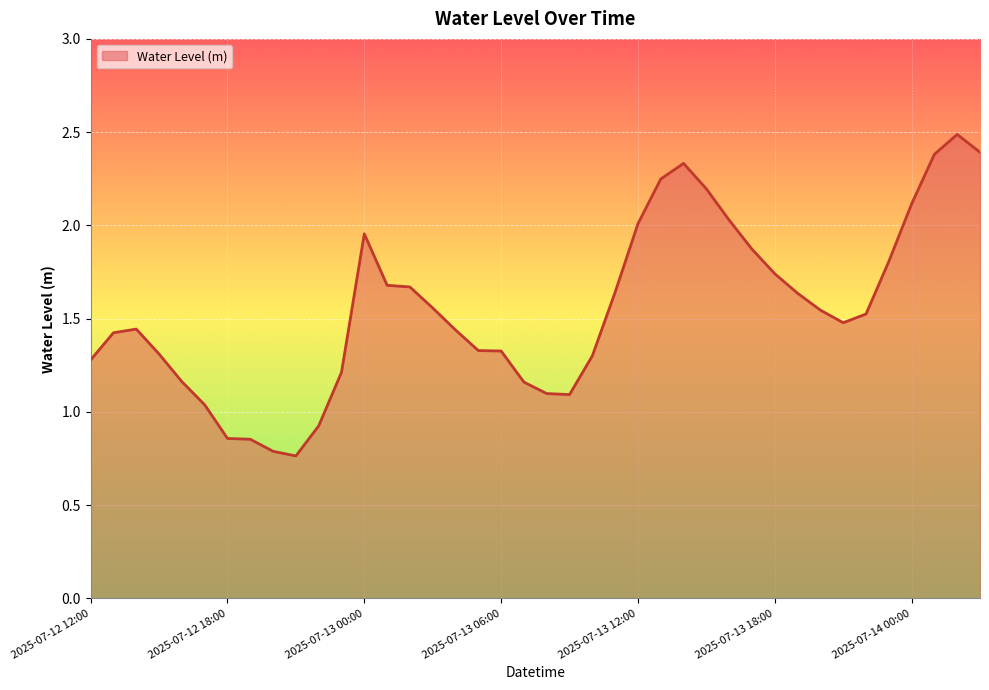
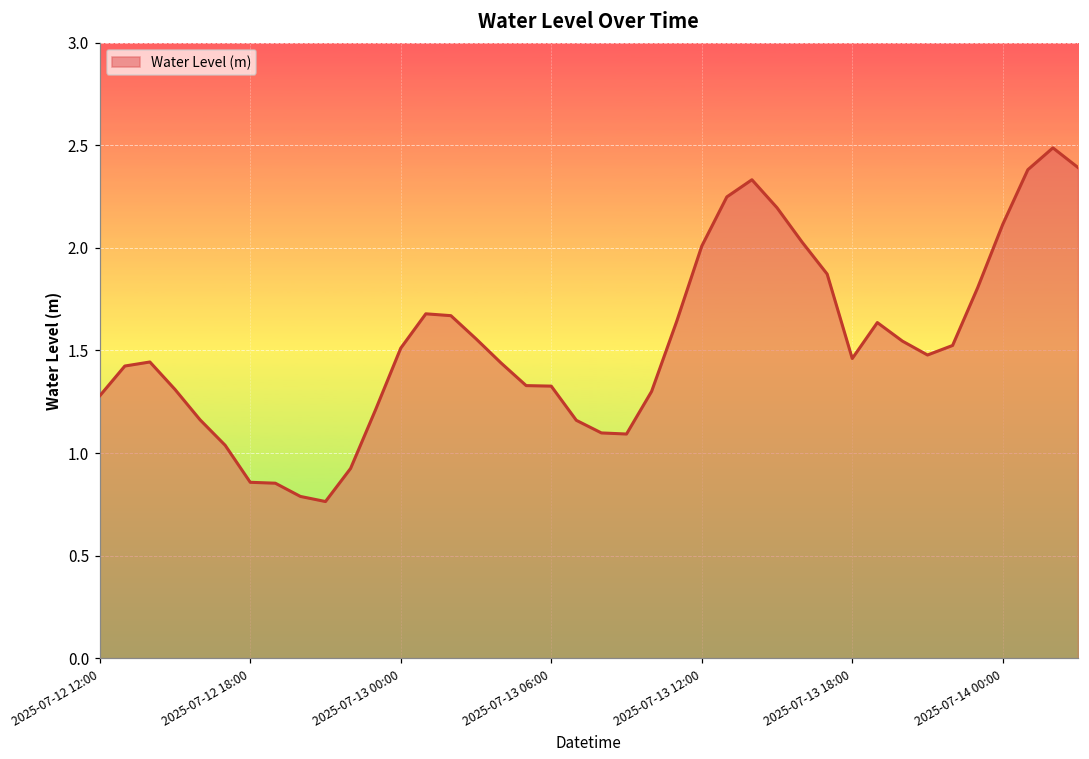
  {
    "2025-07-12 12:00": 1.28,
    "2025-07-12 18:00": 0.86,
-   "2025-07-13 00:00": 1.95,
+   "2025-07-13 00:00": 1.51,
    "2025-07-13 06:00": 1.33,
    "2025-07-13 12:00": 2.01,
-   "2025-07-13 18:00": 1.74,
+   "2025-07-13 18:00": 1.46,
    "2025-07-14 00:00": 2.11
  }
